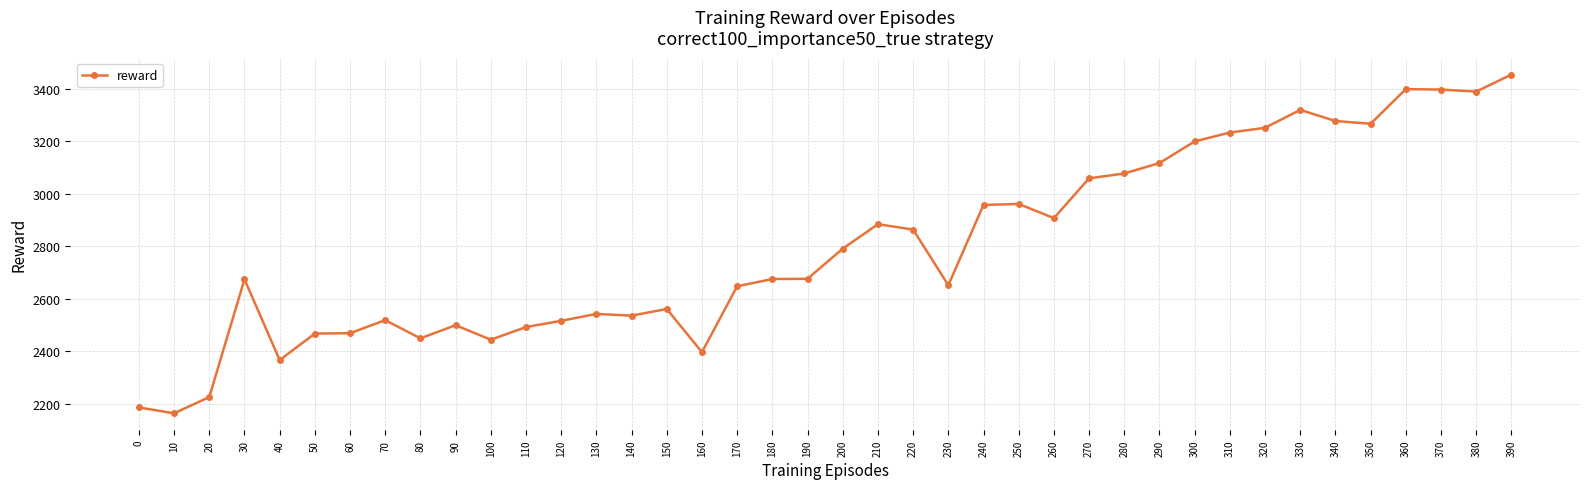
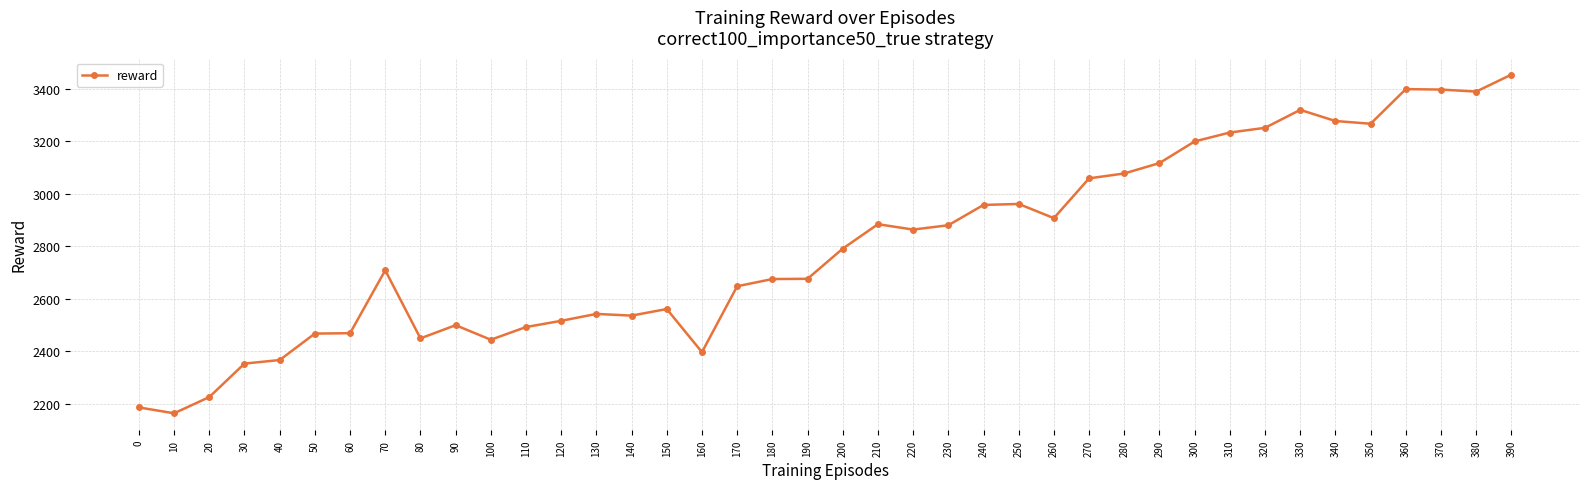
  {
    "0": 2190,
    "10": 2160,
    "20": 2230,
-   "30": 2670,
+   "30": 2350,
    "40": 2370,
    "50": 2470,
    "60": 2470,
-   "70": 2520,
+   "70": 2710,
    "80": 2450,
    "90": 2500,
    "100": 2440,
    "110": 2490,
    "120": 2520,
    "130": 2540,
    "140": 2540,
    "150": 2560,
    "160": 2400,
    "170": 2650,
    "180": 2680,
    "190": 2680,
    "200": 2790,
    "210": 2880,
    "220": 2860,
-   "230": 2650,
+   "230": 2880,
    "240": 2960,
    "250": 2960,
    "260": 2910,
    "270": 3060,
    "280": 3080,
    "290": 3120,
    "300": 3200,
    "310": 3230,
    "320": 3250,
    "330": 3320,
    "340": 3280,
    "350": 3270,
    "360": 3400,
    "370": 3400,
    "380": 3390,
    "390": 3450
  }
